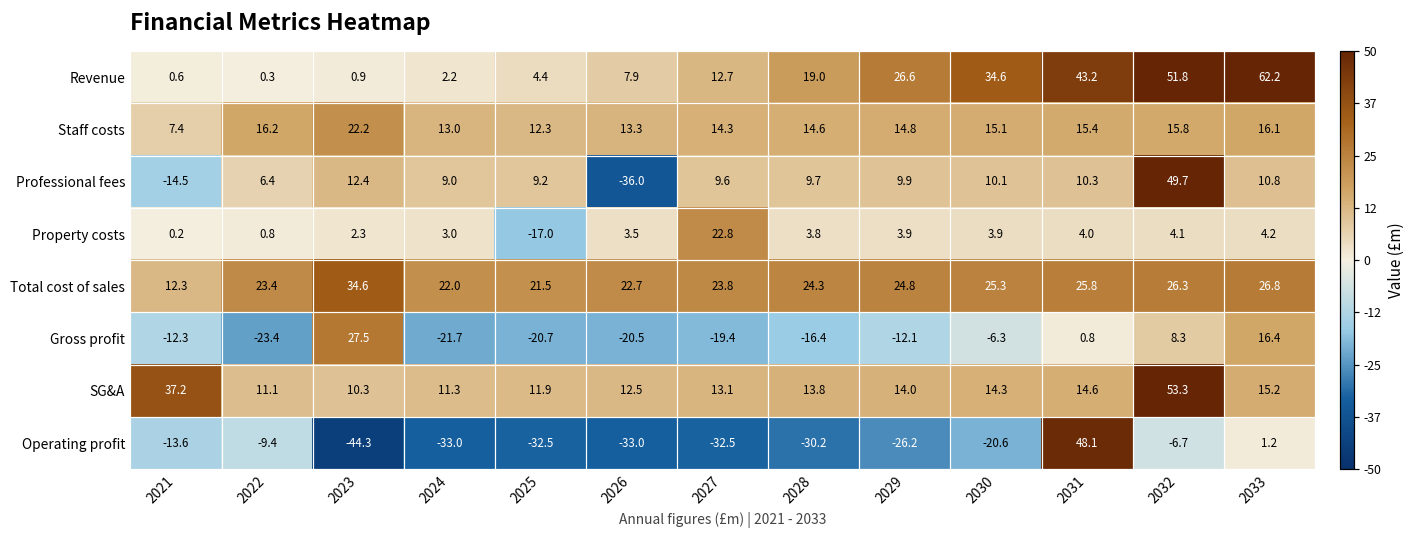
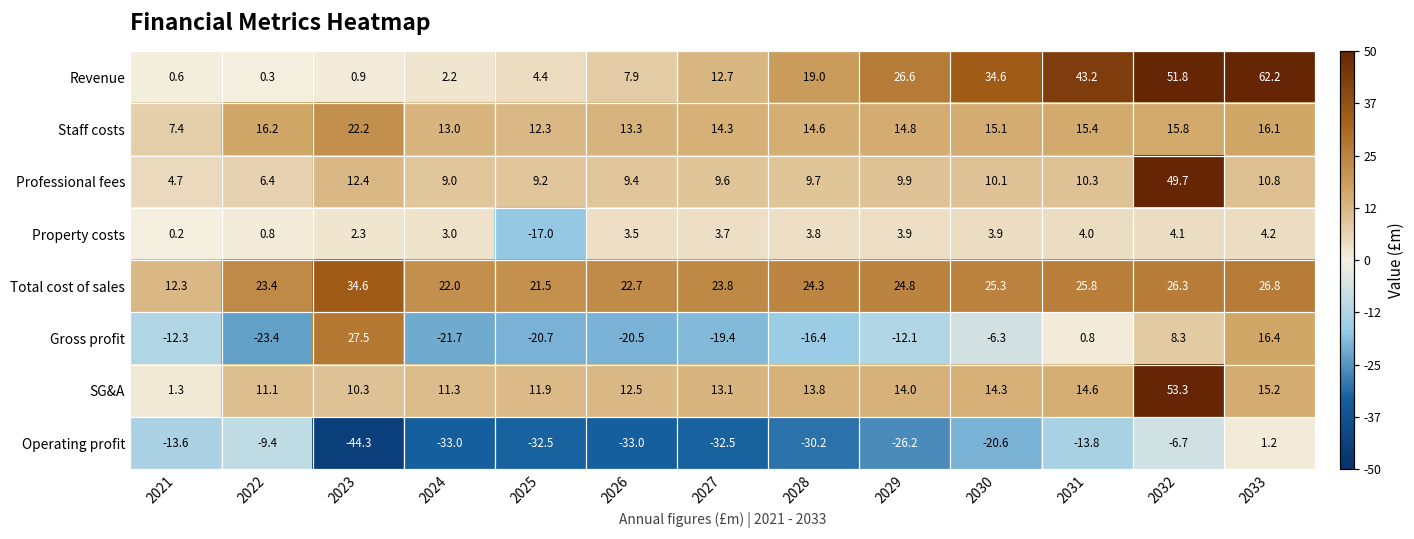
  {
    "Revenue": {
      "2021": 0.6,
      "2022": 0.3,
      "2023": 0.9,
      "2024": 2.2,
      "2025": 4.4,
      "2026": 7.9,
      "2027": 12.7,
      "2028": 19.0,
      "2029": 26.6,
      "2030": 34.6,
      "2031": 43.2,
      "2032": 51.8,
      "2033": 62.2
    },
    "Staff costs": {
      "2021": 7.4,
      "2022": 16.2,
      "2023": 22.2,
      "2024": 13.0,
      "2025": 12.3,
      "2026": 13.3,
      "2027": 14.3,
      "2028": 14.6,
      "2029": 14.8,
      "2030": 15.1,
      "2031": 15.4,
      "2032": 15.8,
      "2033": 16.1
    },
    "Professional fees": {
-     "2021": -14.5,
+     "2021": 4.7,
      "2022": 6.4,
      "2023": 12.4,
      "2024": 9.0,
      "2025": 9.2,
-     "2026": -36.0,
+     "2026": 9.4,
      "2027": 9.6,
      "2028": 9.7,
      "2029": 9.9,
      "2030": 10.1,
      "2031": 10.3,
      "2032": 49.7,
      "2033": 10.8
    },
    "Property costs": {
      "2021": 0.2,
      "2022": 0.8,
      "2023": 2.3,
      "2024": 3.0,
      "2025": -17.0,
      "2026": 3.5,
-     "2027": 22.8,
+     "2027": 3.7,
      "2028": 3.8,
      "2029": 3.9,
      "2030": 3.9,
      "2031": 4.0,
      "2032": 4.1,
      "2033": 4.2
    },
    "Total cost of sales": {
      "2021": 12.3,
      "2022": 23.4,
      "2023": 34.6,
      "2024": 22.0,
      "2025": 21.5,
      "2026": 22.7,
      "2027": 23.8,
      "2028": 24.3,
      "2029": 24.8,
      "2030": 25.3,
      "2031": 25.8,
      "2032": 26.3,
      "2033": 26.8
    },
    "Gross profit": {
      "2021": -12.3,
      "2022": -23.4,
      "2023": 27.5,
      "2024": -21.7,
      "2025": -20.7,
      "2026": -20.5,
      "2027": -19.4,
      "2028": -16.4,
      "2029": -12.1,
      "2030": -6.3,
      "2031": 0.8,
      "2032": 8.3,
      "2033": 16.4
    },
    "SG&A": {
-     "2021": 37.2,
+     "2021": 1.3,
      "2022": 11.1,
      "2023": 10.3,
      "2024": 11.3,
      "2025": 11.9,
      "2026": 12.5,
      "2027": 13.1,
      "2028": 13.8,
      "2029": 14.0,
      "2030": 14.3,
      "2031": 14.6,
      "2032": 53.3,
      "2033": 15.2
    },
    "Operating profit": {
      "2021": -13.6,
      "2022": -9.4,
      "2023": -44.3,
      "2024": -33.0,
      "2025": -32.5,
      "2026": -33.0,
      "2027": -32.5,
      "2028": -30.2,
      "2029": -26.2,
      "2030": -20.6,
-     "2031": 48.1,
+     "2031": -13.8,
      "2032": -6.7,
      "2033": 1.2
    }
  }
